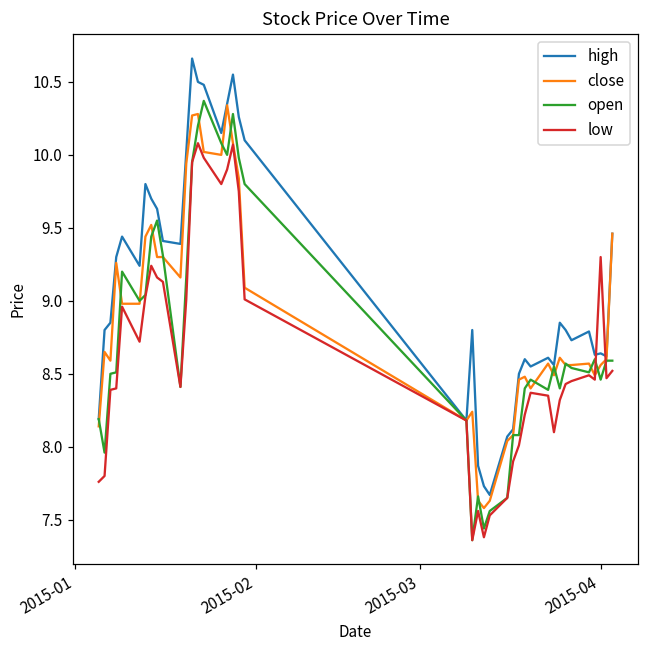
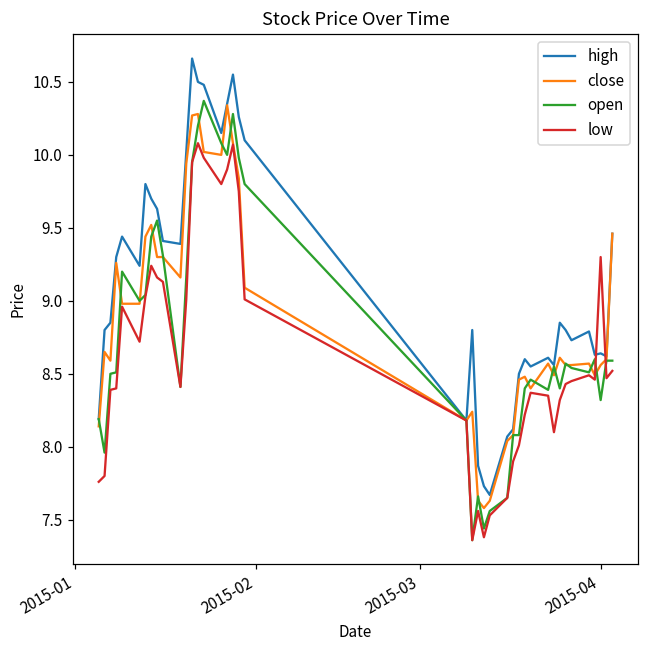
  {
    "high": {
      "2015-04": 8.64
    },
    "close": {
      "2015-04": 8.56
    },
    "open": {
-     "2015-04": 8.46
+     "2015-04": 8.32
    },
    "low": {
      "2015-04": 9.30
    }
  }
